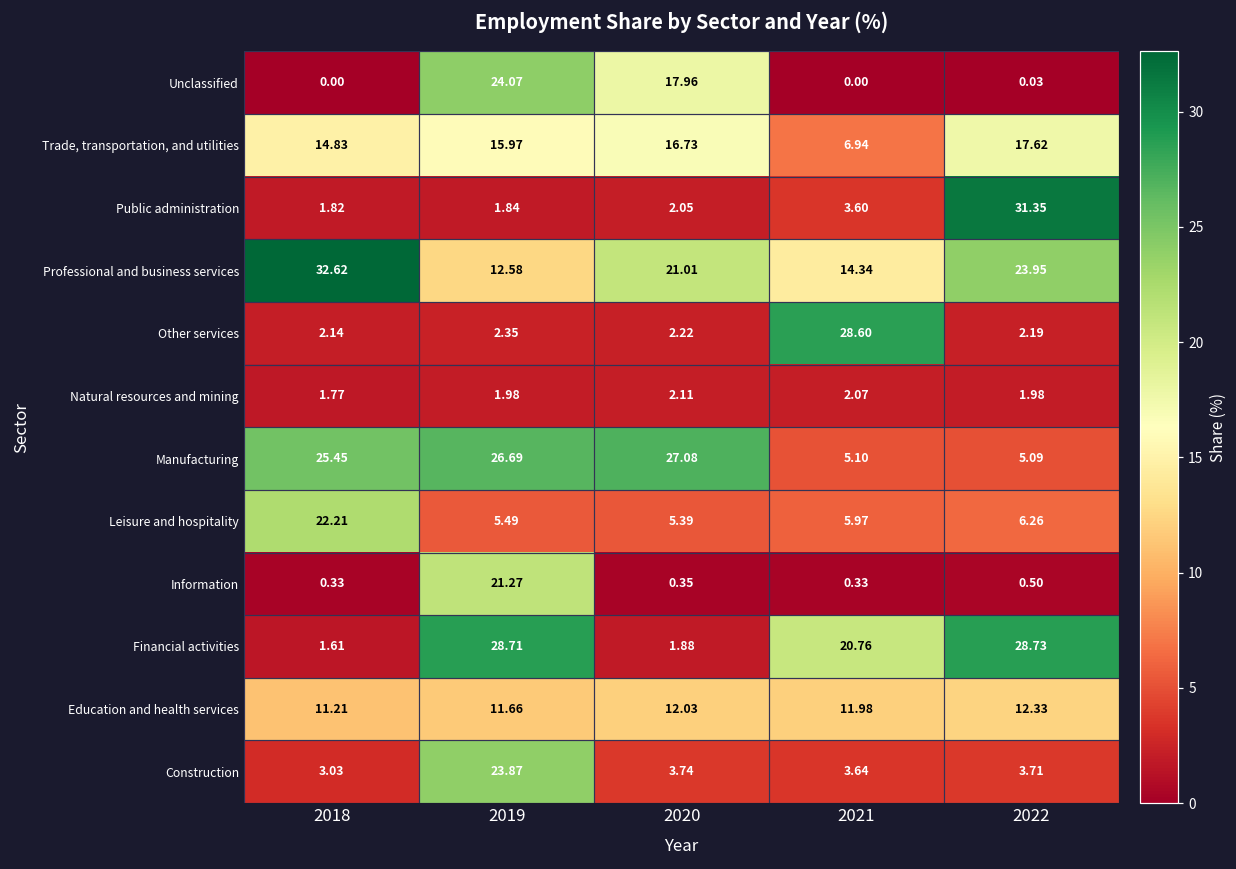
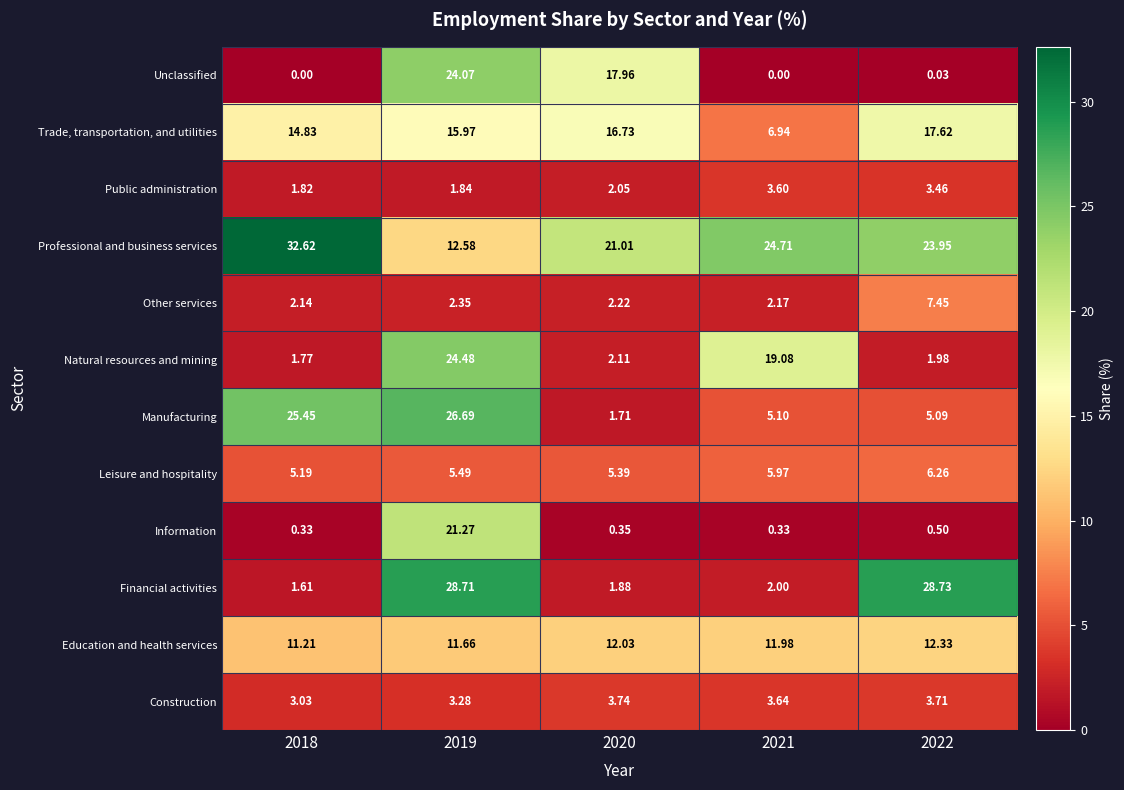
  {
    "Unclassified": {
      "2018": 0.00,
      "2019": 24.07,
      "2020": 17.96,
      "2021": 0.00,
      "2022": 0.03
    },
    "Trade, transportation, and utilities": {
      "2018": 14.83,
      "2019": 15.97,
      "2020": 16.73,
      "2021": 6.94,
      "2022": 17.62
    },
    "Public administration": {
      "2018": 1.82,
      "2019": 1.84,
      "2020": 2.05,
      "2021": 3.60,
-     "2022": 31.35
+     "2022": 3.46
    },
    "Professional and business services": {
      "2018": 32.62,
      "2019": 12.58,
      "2020": 21.01,
-     "2021": 14.34,
+     "2021": 24.71,
      "2022": 23.95
    },
    "Other services": {
      "2018": 2.14,
      "2019": 2.35,
      "2020": 2.22,
-     "2021": 28.60,
-     "2022": 2.19
+     "2021": 2.17,
+     "2022": 7.45
    },
    "Natural resources and mining": {
      "2018": 1.77,
-     "2019": 1.98,
+     "2019": 24.48,
      "2020": 2.11,
-     "2021": 2.07,
+     "2021": 19.08,
      "2022": 1.98
    },
    "Manufacturing": {
      "2018": 25.45,
      "2019": 26.69,
-     "2020": 27.08,
+     "2020": 1.71,
      "2021": 5.10,
      "2022": 5.09
    },
    "Leisure and hospitality": {
-     "2018": 22.21,
+     "2018": 5.19,
      "2019": 5.49,
      "2020": 5.39,
      "2021": 5.97,
      "2022": 6.26
    },
    "Information": {
      "2018": 0.33,
      "2019": 21.27,
      "2020": 0.35,
      "2021": 0.33,
      "2022": 0.50
    },
    "Financial activities": {
      "2018": 1.61,
      "2019": 28.71,
      "2020": 1.88,
-     "2021": 20.76,
+     "2021": 2.00,
      "2022": 28.73
    },
    "Education and health services": {
      "2018": 11.21,
      "2019": 11.66,
      "2020": 12.03,
      "2021": 11.98,
      "2022": 12.33
    },
    "Construction": {
      "2018": 3.03,
-     "2019": 23.87,
+     "2019": 3.28,
      "2020": 3.74,
      "2021": 3.64,
      "2022": 3.71
    }
  }
